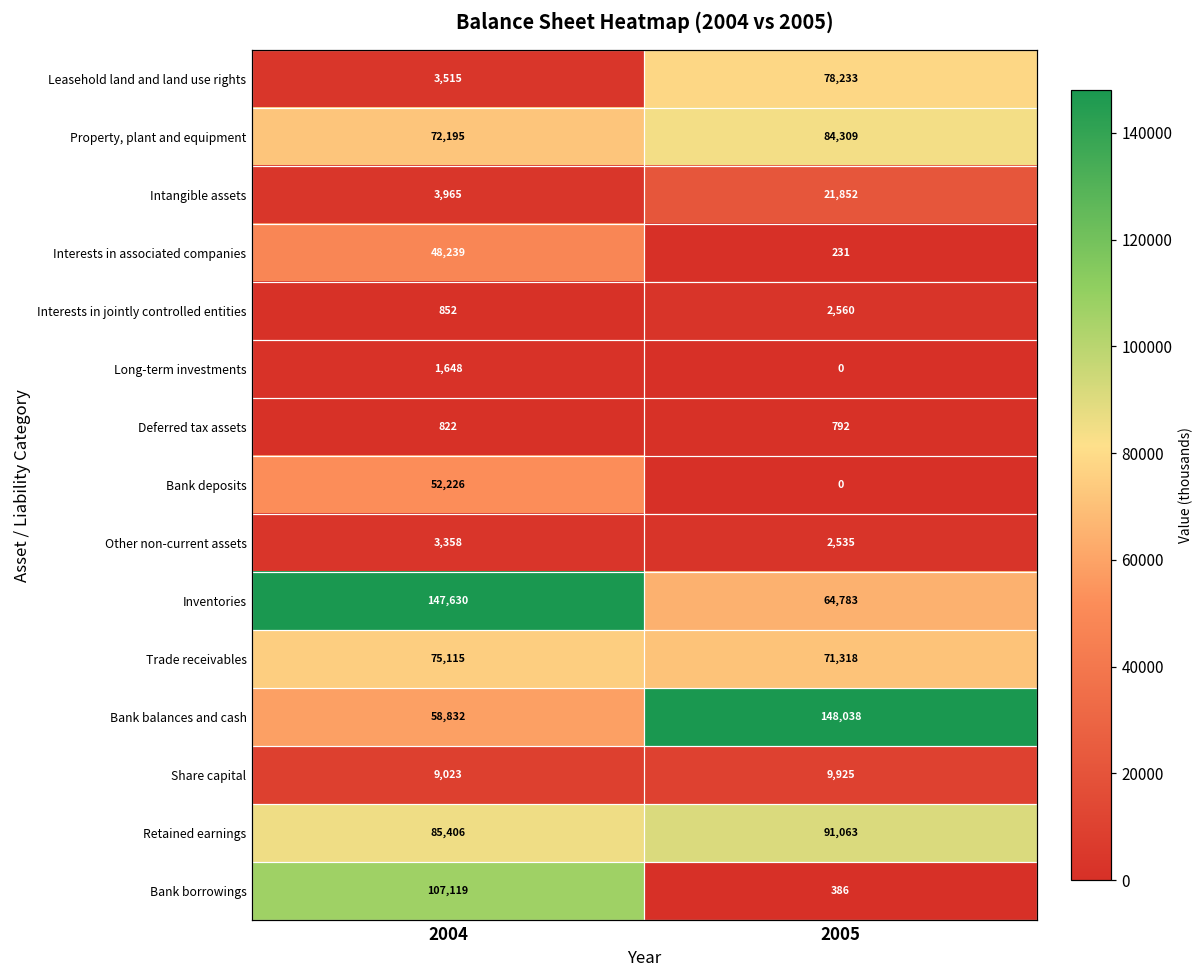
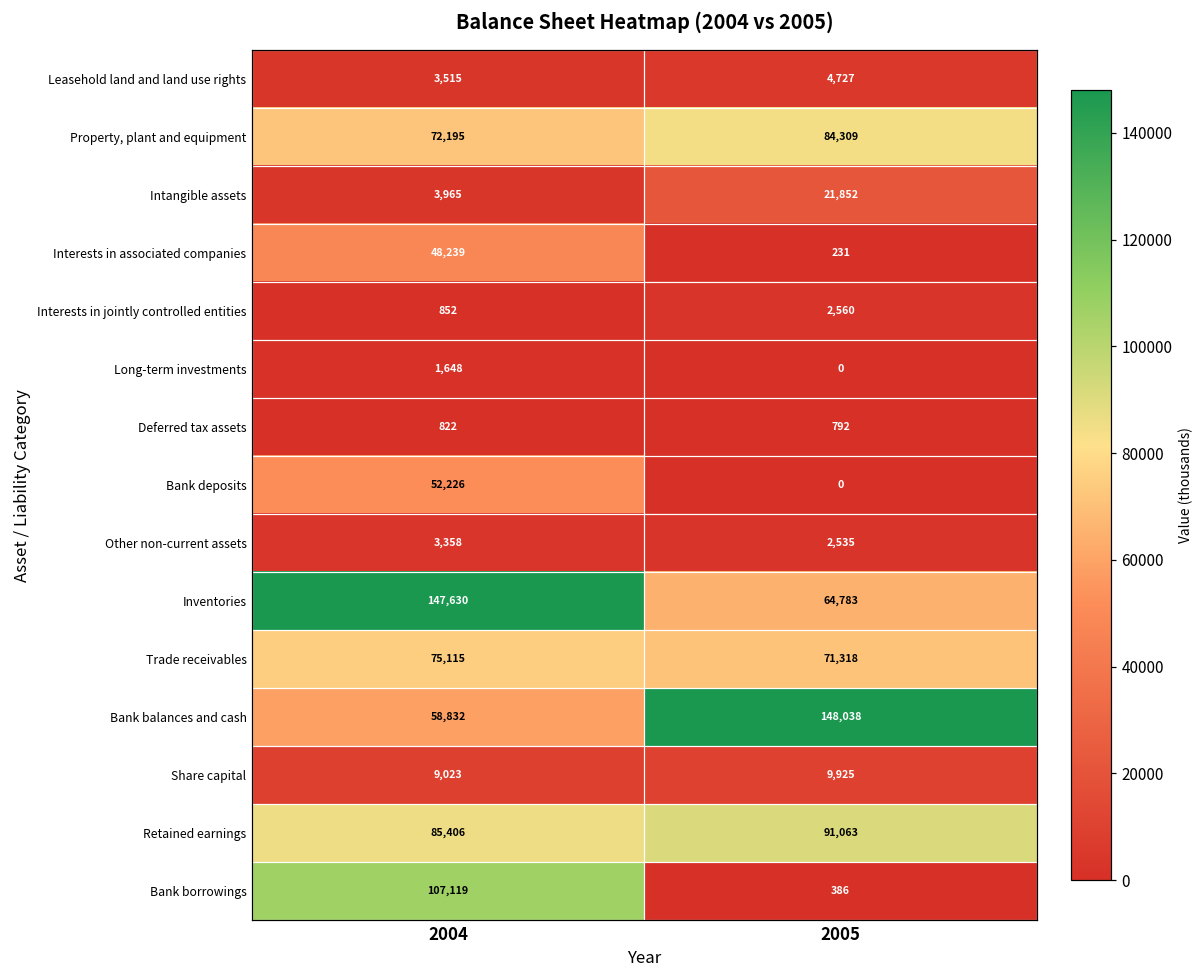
  {
    "Leasehold land and land use rights": {
      "2004": "3,515",
-     "2005": "78,233"
+     "2005": "4,727"
    },
    "Property, plant and equipment": {
      "2004": "72,195",
      "2005": "84,309"
    },
    "Intangible assets": {
      "2004": "3,965",
      "2005": "21,852"
    },
    "Interests in associated companies": {
      "2004": "48,239",
      "2005": "231"
    },
    "Interests in jointly controlled entities": {
      "2004": "852",
      "2005": "2,560"
    },
    "Long-term investments": {
      "2004": "1,648",
      "2005": "0"
    },
    "Deferred tax assets": {
      "2004": "822",
      "2005": "792"
    },
    "Bank deposits": {
      "2004": "52,226",
      "2005": "0"
    },
    "Other non-current assets": {
      "2004": "3,358",
      "2005": "2,535"
    },
    "Inventories": {
      "2004": "147,630",
      "2005": "64,783"
    },
    "Trade receivables": {
      "2004": "75,115",
      "2005": "71,318"
    },
    "Bank balances and cash": {
      "2004": "58,832",
      "2005": "148,038"
    },
    "Share capital": {
      "2004": "9,023",
      "2005": "9,925"
    },
    "Retained earnings": {
      "2004": "85,406",
      "2005": "91,063"
    },
    "Bank borrowings": {
      "2004": "107,119",
      "2005": "386"
    }
  }
